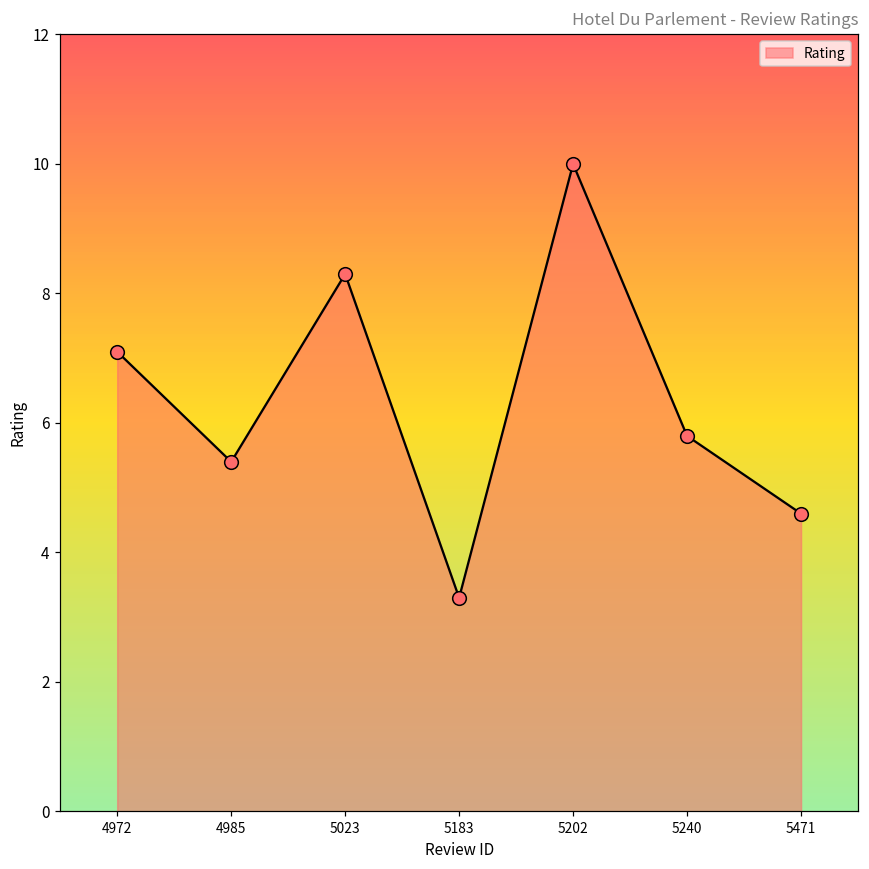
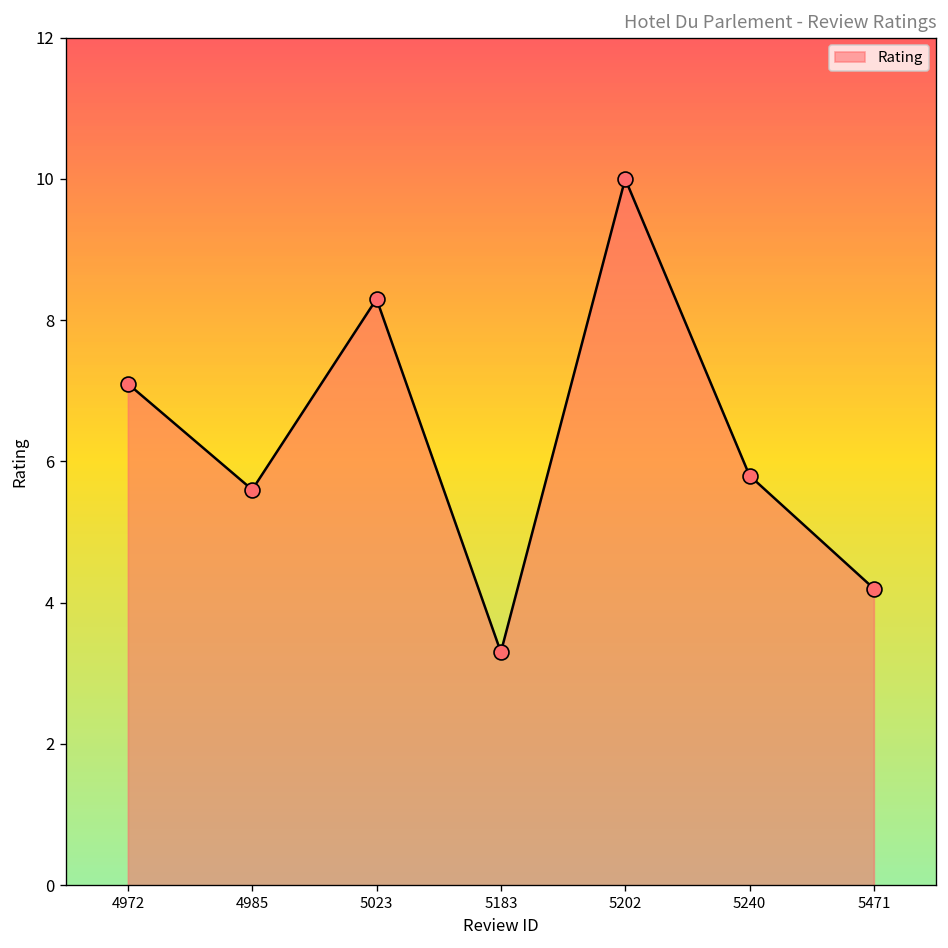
  {
    "4972": 7.1,
-   "4985": 5.4,
+   "4985": 5.6,
    "5023": 8.3,
    "5183": 3.3,
    "5202": 10.0,
    "5240": 5.8,
-   "5471": 4.6
+   "5471": 4.2
  }
